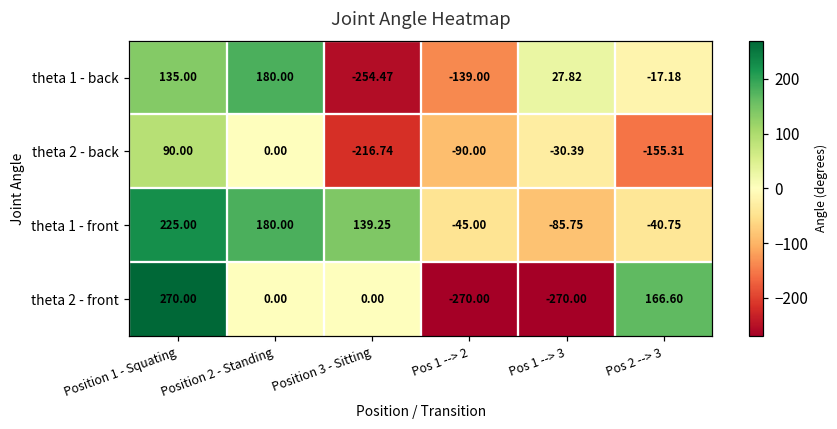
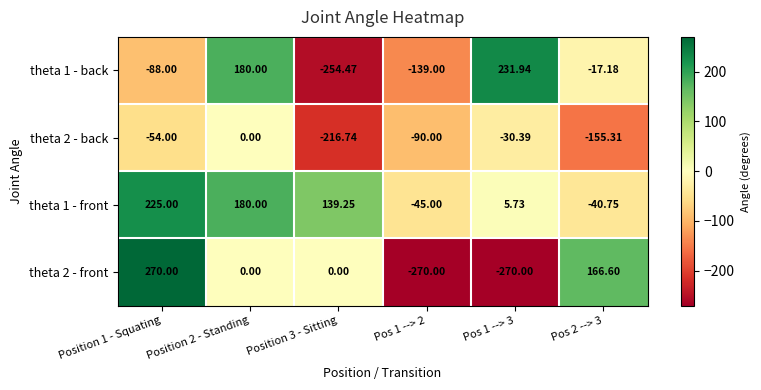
  {
    "theta 1 - back": {
-     "Position 1 - Squating": 135.00,
+     "Position 1 - Squating": -88.00,
      "Position 2 - Standing": 180.00,
      "Position 3 - Sitting": -254.47,
      "Pos 1 --> 2": -139.00,
-     "Pos 1 --> 3": 27.82,
+     "Pos 1 --> 3": 231.94,
      "Pos 2 --> 3": -17.18
    },
    "theta 2 - back": {
-     "Position 1 - Squating": 90.00,
+     "Position 1 - Squating": -54.00,
      "Position 2 - Standing": 0.00,
      "Position 3 - Sitting": -216.74,
      "Pos 1 --> 2": -90.00,
      "Pos 1 --> 3": -30.39,
      "Pos 2 --> 3": -155.31
    },
    "theta 1 - front": {
      "Position 1 - Squating": 225.00,
      "Position 2 - Standing": 180.00,
      "Position 3 - Sitting": 139.25,
      "Pos 1 --> 2": -45.00,
-     "Pos 1 --> 3": -85.75,
+     "Pos 1 --> 3": 5.73,
      "Pos 2 --> 3": -40.75
    },
    "theta 2 - front": {
      "Position 1 - Squating": 270.00,
      "Position 2 - Standing": 0.00,
      "Position 3 - Sitting": 0.00,
      "Pos 1 --> 2": -270.00,
      "Pos 1 --> 3": -270.00,
      "Pos 2 --> 3": 166.60
    }
  }
